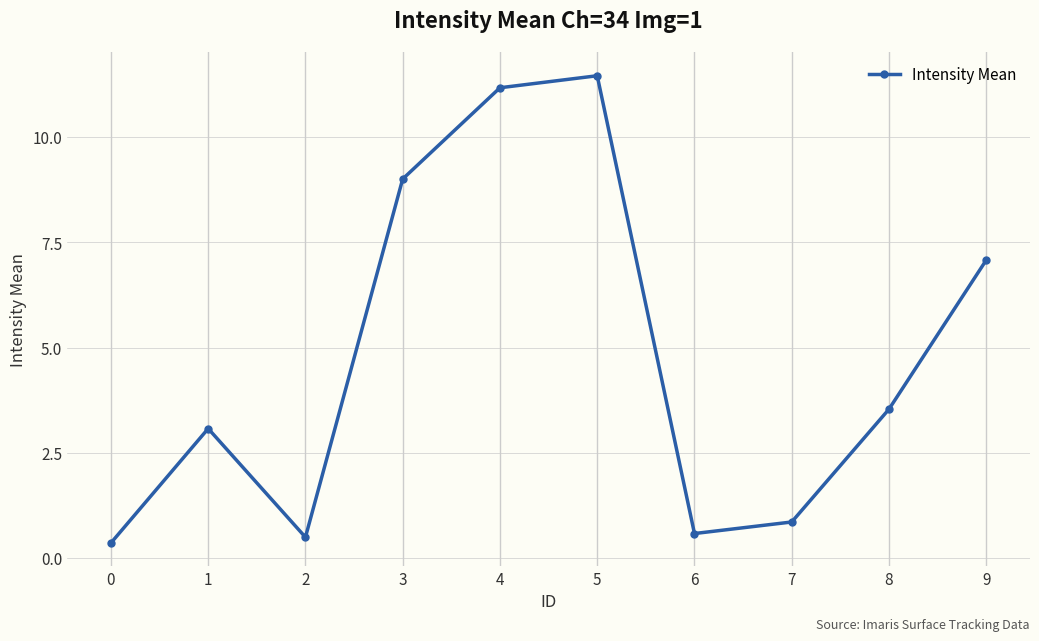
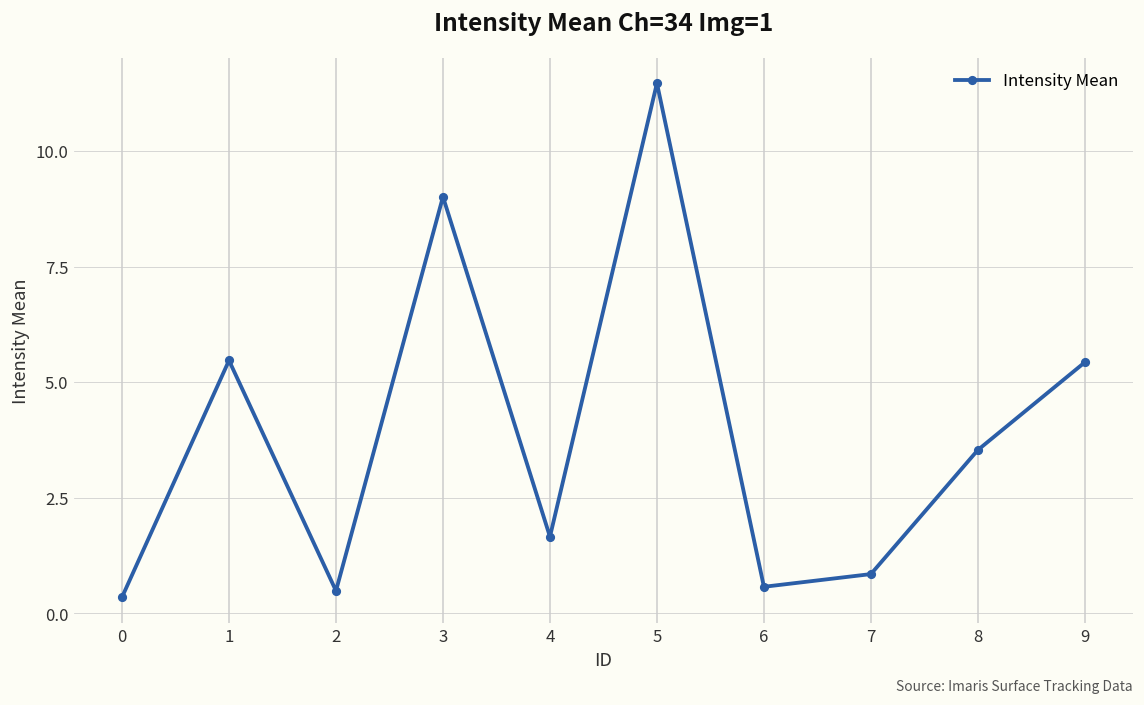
  {
    "0": 0.4,
-   "1": 3.1,
+   "1": 5.5,
    "2": 0.5,
    "3": 9.0,
-   "4": 11.2,
+   "4": 1.7,
    "5": 11.5,
    "6": 0.6,
    "7": 0.8,
    "8": 3.5,
-   "9": 7.1
+   "9": 5.4
  }
